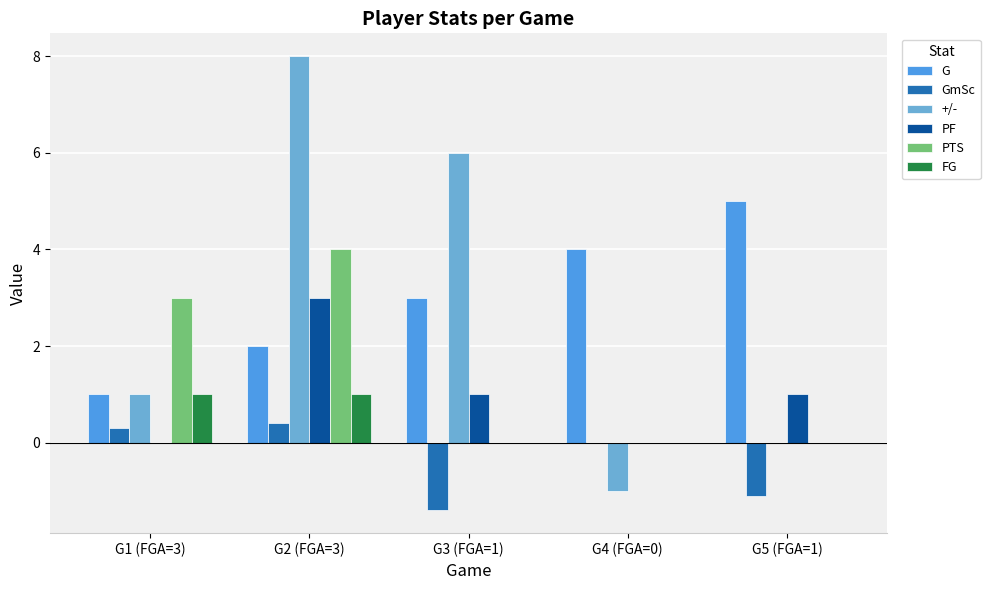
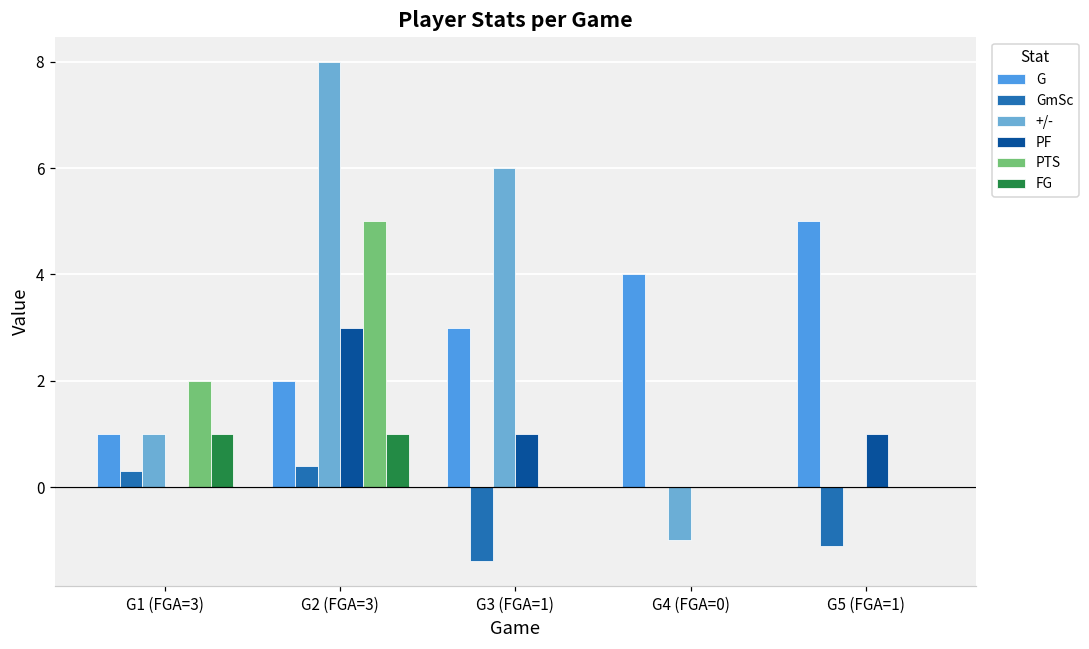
  {
    "PTS": {
-     "G1 (FGA=3)": 3,
-     "G2 (FGA=3)": 4,
+     "G1 (FGA=3)": 2,
+     "G2 (FGA=3)": 5,
      "G3 (FGA=1)": 0,
      "G4 (FGA=0)": 0,
      "G5 (FGA=1)": 0
    },
    "FG": {
      "G1 (FGA=3)": 1,
      "G2 (FGA=3)": 1,
      "G3 (FGA=1)": 0,
      "G4 (FGA=0)": 0,
      "G5 (FGA=1)": 0
    }
  }
